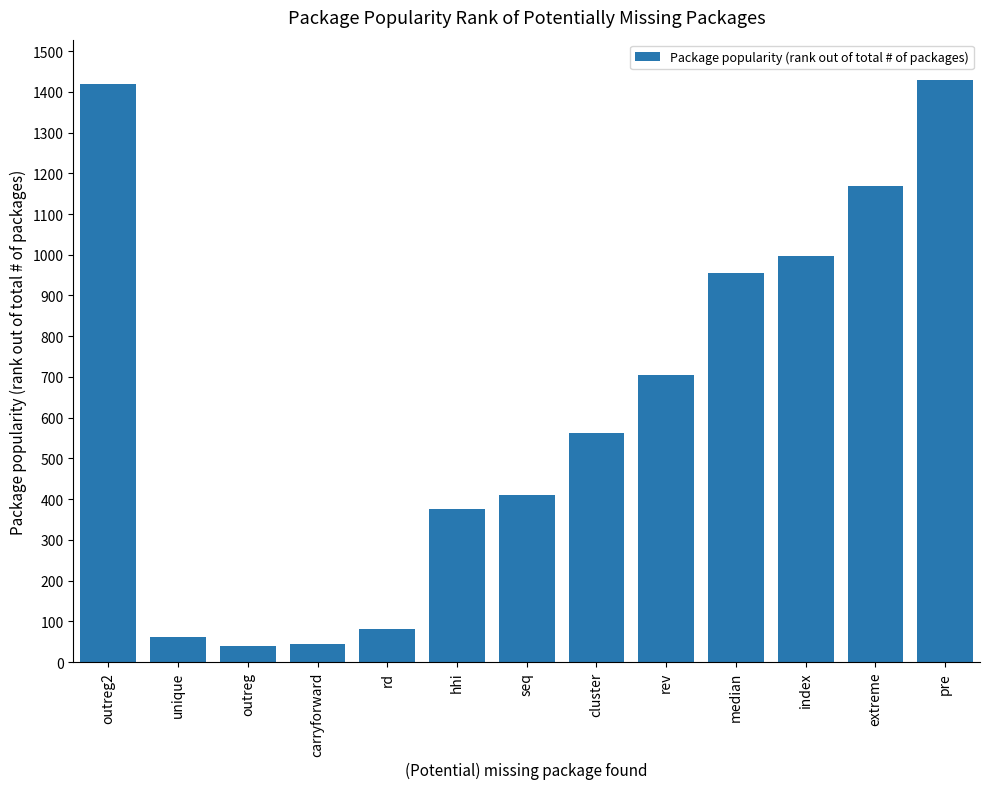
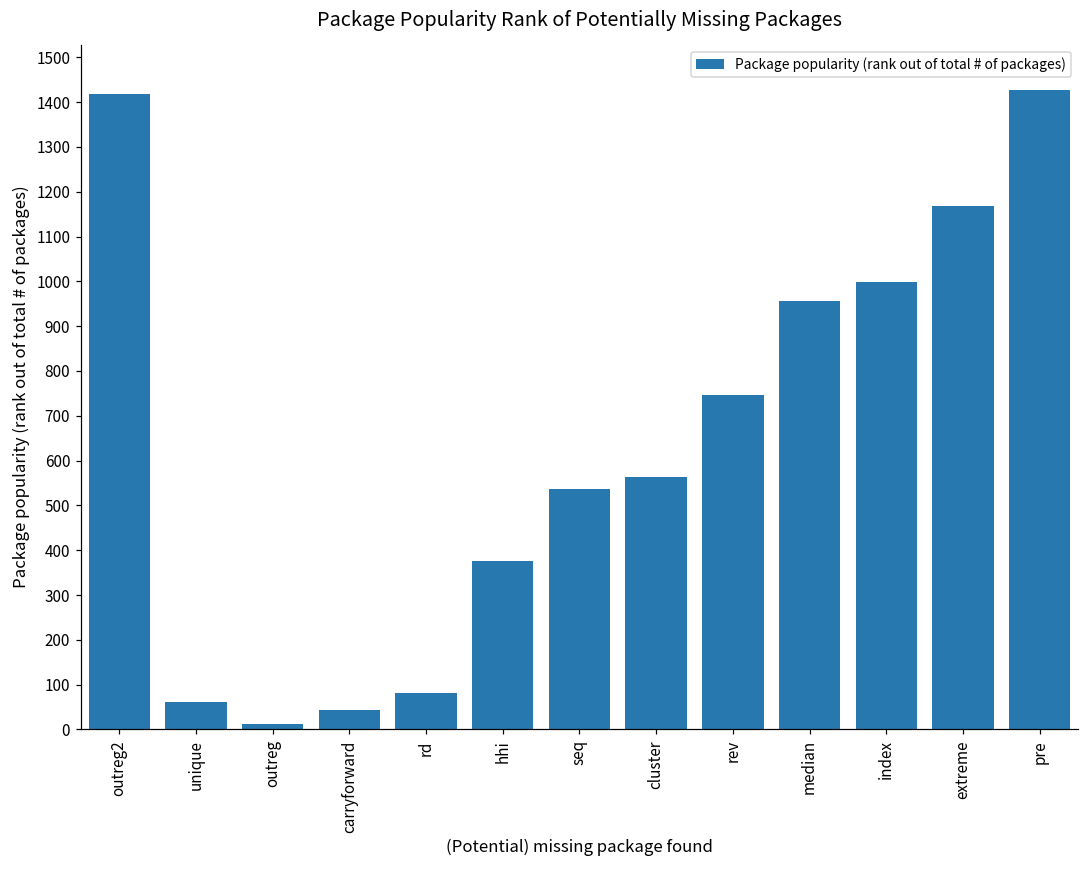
  {
    "outreg2": 1420,
    "unique": 60,
-   "outreg": 40,
+   "outreg": 10,
    "carryforward": 40,
    "rd": 80,
    "hhi": 380,
-   "seq": 410,
+   "seq": 540,
    "cluster": 560,
-   "rev": 710,
+   "rev": 750,
    "median": 960,
    "index": 1000,
    "extreme": 1170,
    "pre": 1430
  }
